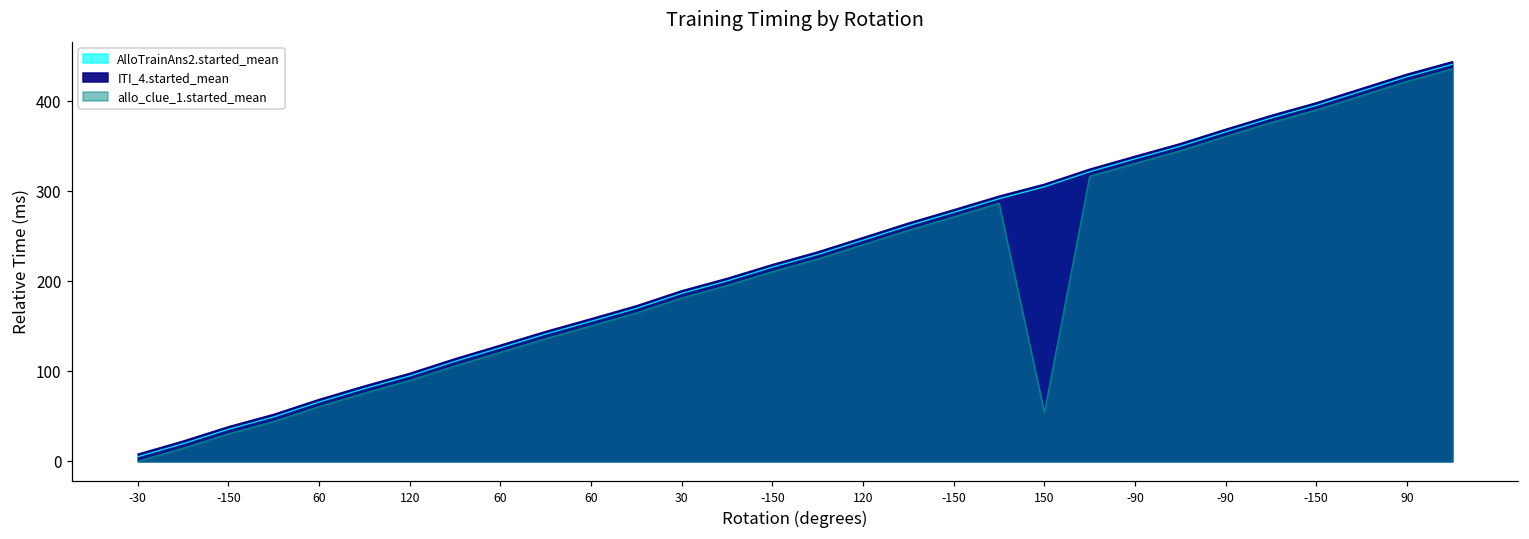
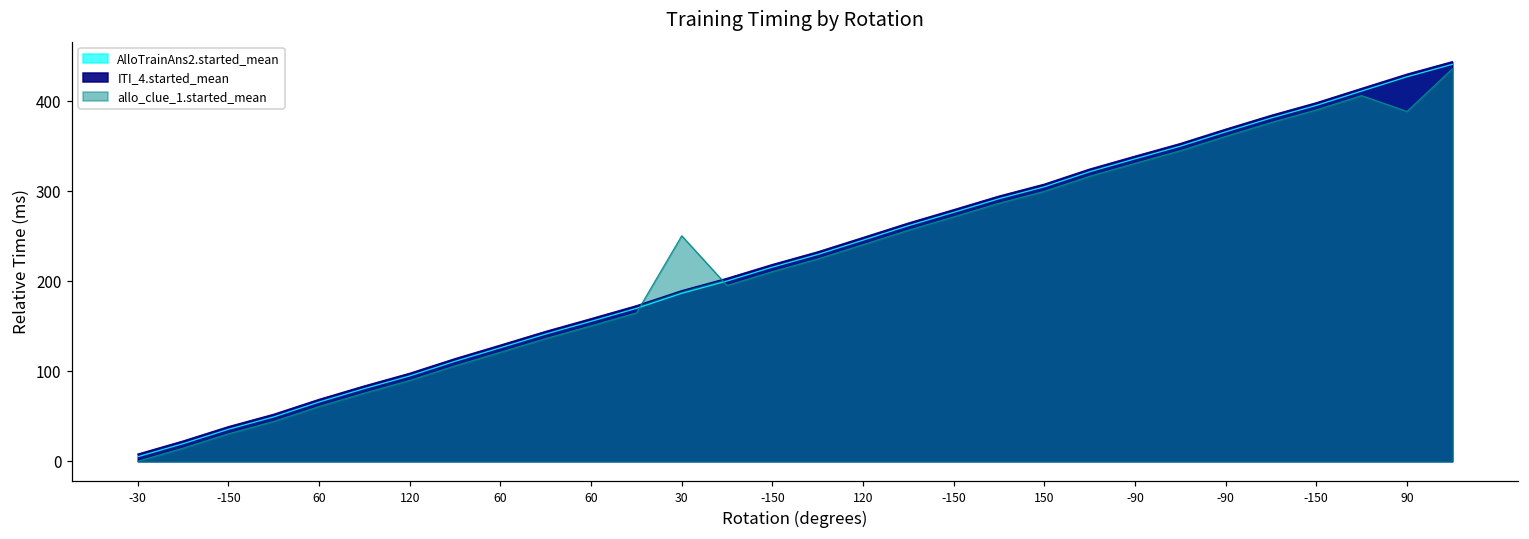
  {
    "allo_clue_1.started_mean": {
      "-30": 0,
-     "30": 180,
-     "150": 50,
-     "90": 420
+     "30": 250,
+     "150": 300,
+     "90": 390
    }
  }
